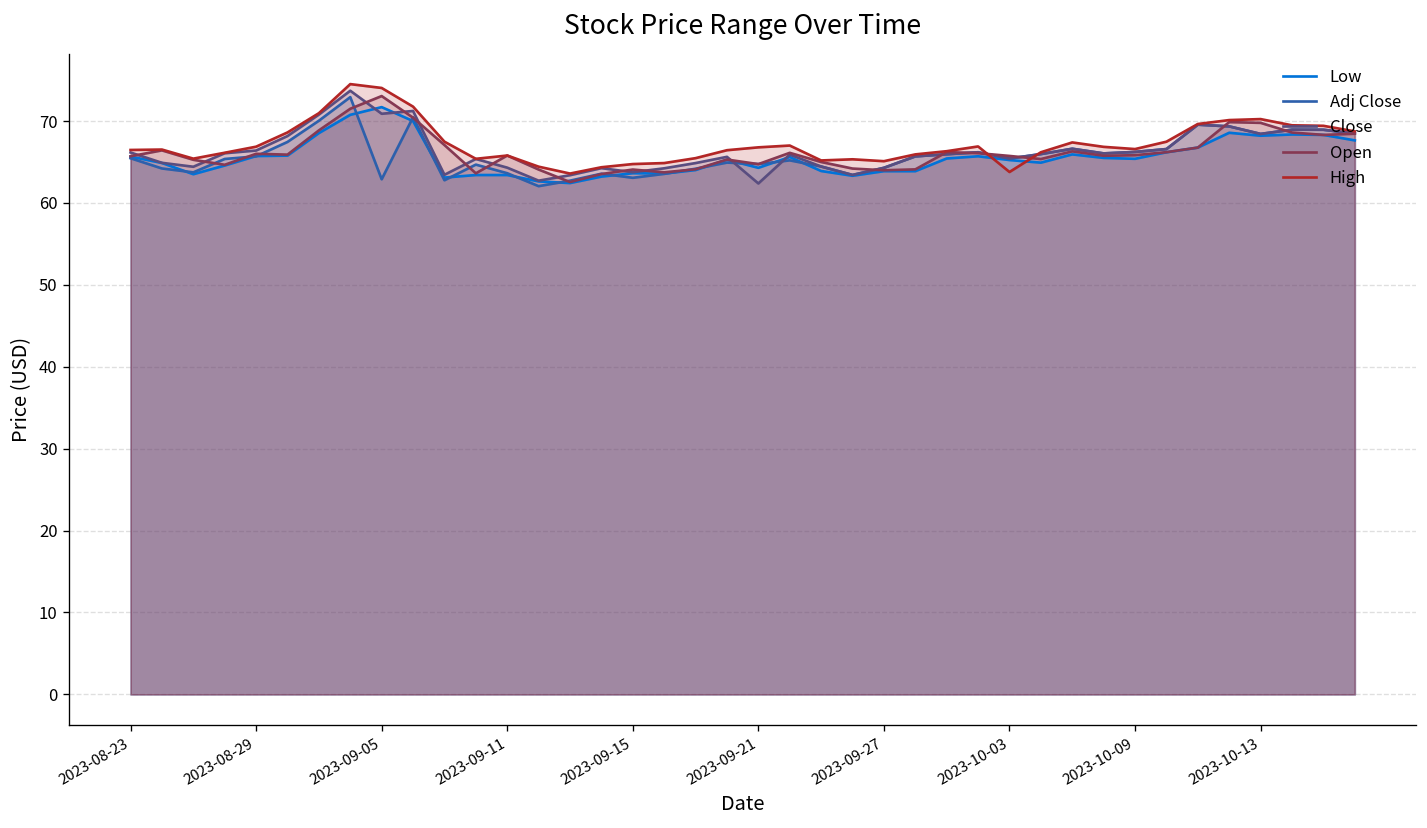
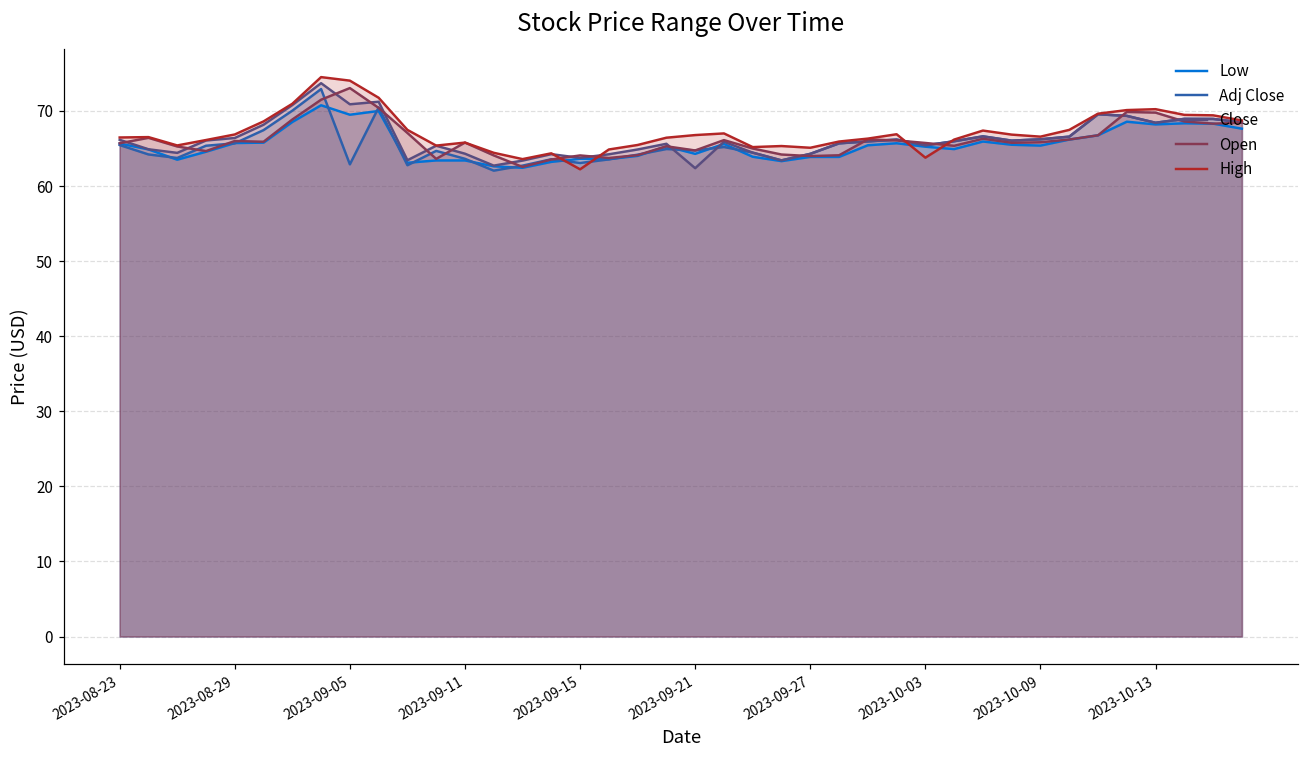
  {
    "Low": {
-     "2023-09-05": 72,
+     "2023-09-05": 70,
      "2023-09-21": 64,
      "2023-10-09": 65
    },
    "Adj Close": {
      "2023-09-05": 63,
      "2023-09-15": 63
    },
    "Close": {
      "2023-08-29": 66,
      "2023-09-05": 71,
      "2023-09-11": 64,
      "2023-09-21": 62
    },
    "Open": {
      "2023-09-05": 73,
      "2023-10-09": 66,
      "2023-10-13": 70
    },
    "High": {
      "2023-08-29": 67,
      "2023-09-05": 74,
-     "2023-09-15": 65,
+     "2023-09-15": 62,
      "2023-09-21": 67,
      "2023-09-27": 65,
      "2023-10-03": 64,
      "2023-10-13": 70
    }
  }
